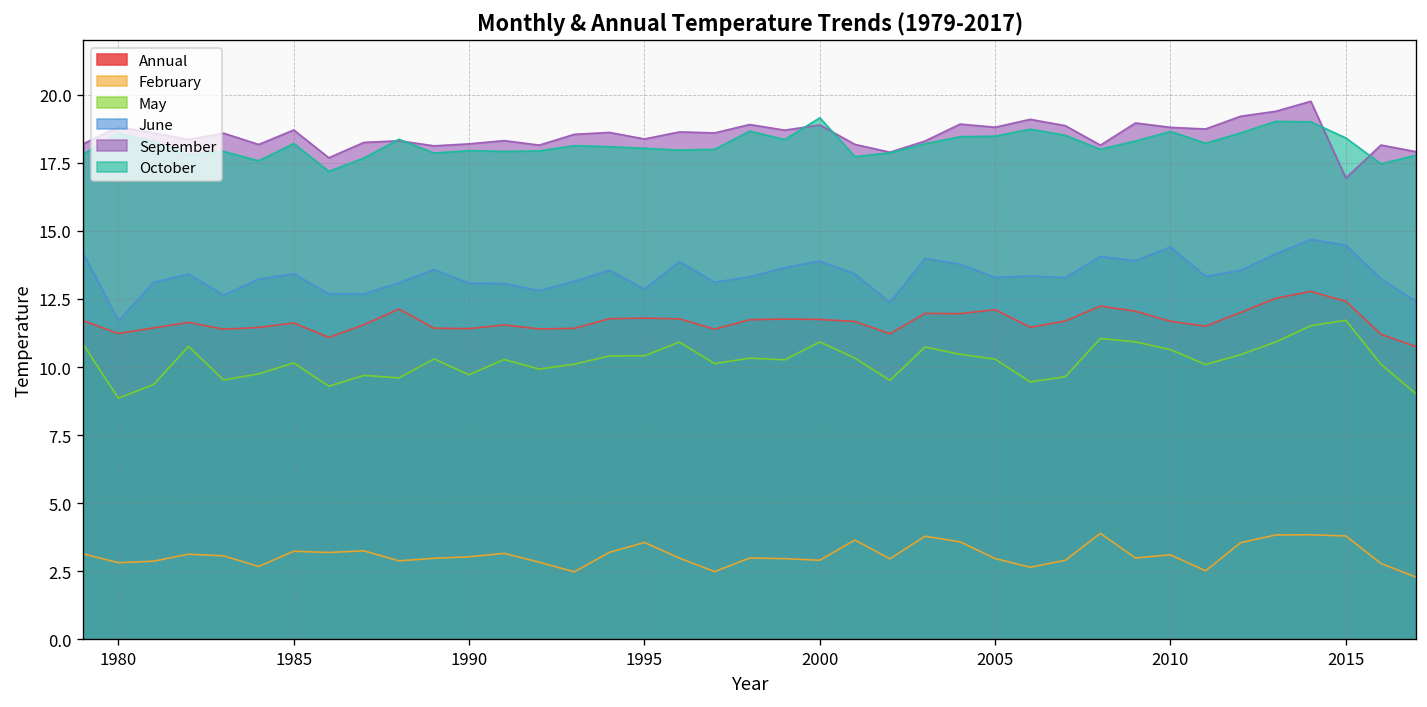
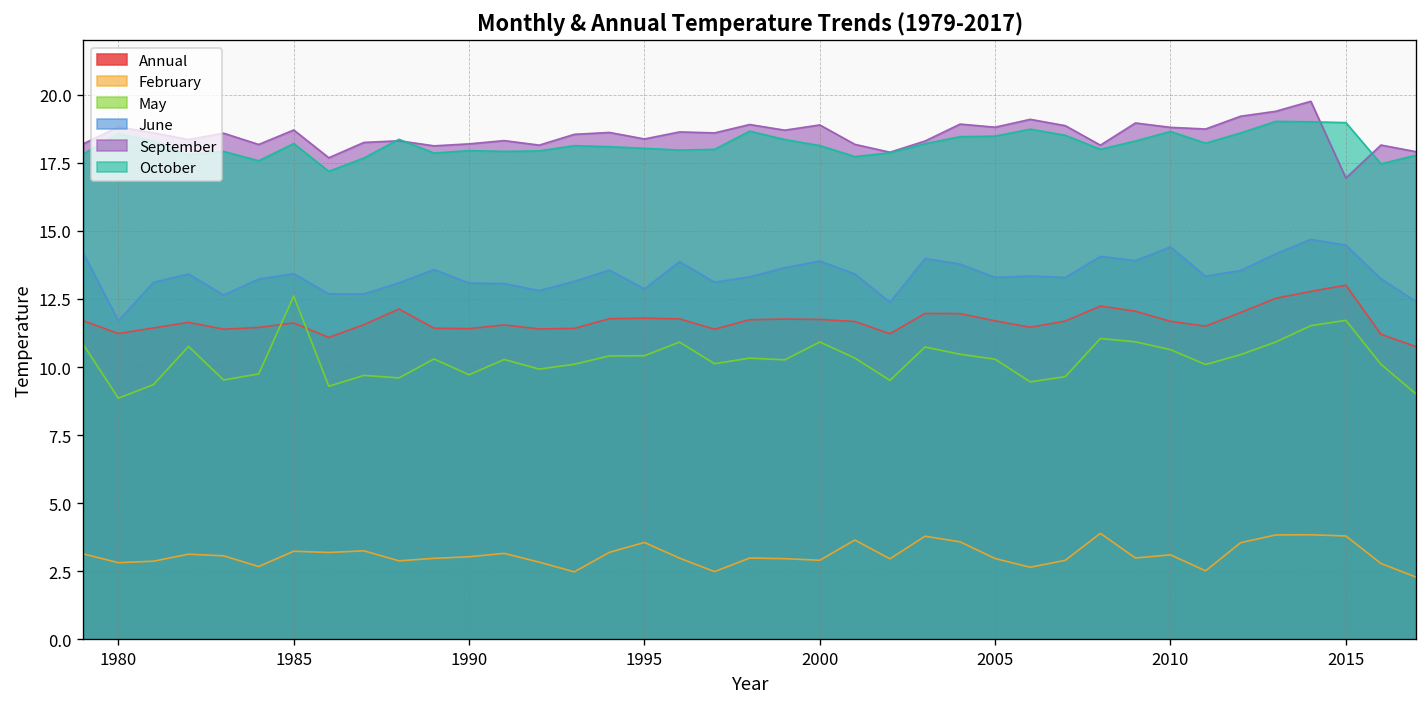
  {
    "Annual": {
      "1980": 11.2,
      "1985": 11.6,
      "1990": 11.4,
      "1995": 11.8,
      "2000": 11.7,
-     "2005": 12.1,
+     "2005": 11.7,
      "2010": 11.7,
-     "2015": 12.4
+     "2015": 13.0
    },
    "February": {
      "1980": 2.8,
      "1985": 3.2,
      "1990": 3.0,
      "1995": 3.6,
      "2000": 2.9,
      "2005": 3.0,
      "2010": 3.1,
      "2015": 3.8
    },
    "May": {
      "1980": 8.9,
-     "1985": 10.2,
+     "1985": 12.6,
      "1990": 9.7,
      "1995": 10.4,
      "2000": 10.9,
      "2005": 10.3,
      "2010": 10.6,
      "2015": 11.7
    },
    "June": {
      "1980": 11.7,
      "1985": 13.4,
      "1990": 13.1,
      "1995": 12.9,
      "2000": 13.9,
      "2005": 13.3,
      "2010": 14.4,
      "2015": 14.5
    },
    "September": {
      "1985": 18.7,
      "1990": 18.2,
      "1995": 18.4,
      "2000": 18.9,
      "2005": 18.8,
      "2010": 18.8,
      "2015": 16.9
    },
    "October": {
      "1985": 18.2,
      "1990": 17.9,
      "1995": 18.0,
-     "2000": 19.2,
+     "2000": 18.1,
      "2005": 18.5,
      "2010": 18.6,
-     "2015": 18.4
+     "2015": 19.0
    }
  }
